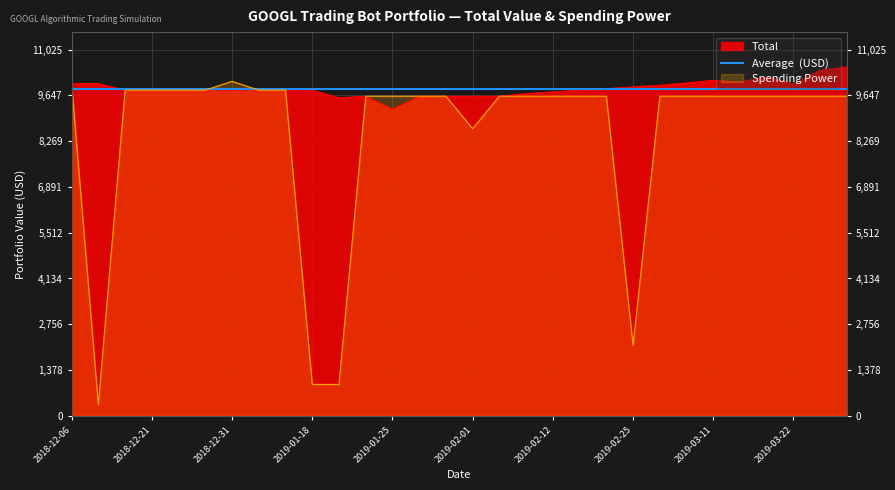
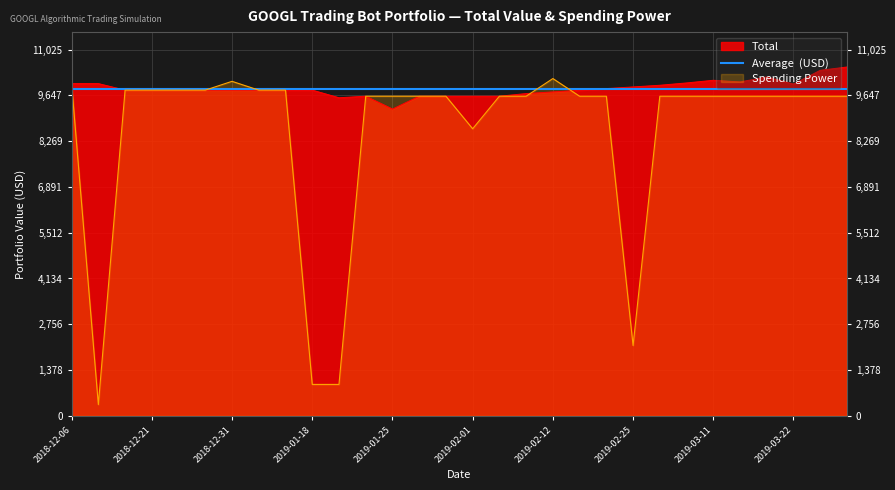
  {
    "Total": {
      "2018-12-31": "9,800",
      "2019-01-18": "9,800",
      "2019-01-25": "9,200",
      "2019-02-01": "9,600",
      "2019-02-12": "9,800",
      "2019-02-25": "9,900",
      "2019-03-11": "10,100"
    },
    "Spending Power": {
      "2018-12-31": "10,100",
      "2019-01-18": "900",
      "2019-01-25": "9,600",
      "2019-02-01": "8,600",
-     "2019-02-12": "9,600",
+     "2019-02-12": "10,200",
      "2019-02-25": "2,100",
      "2019-03-11": "9,600",
      "2019-03-22": "9,600"
    }
  }
